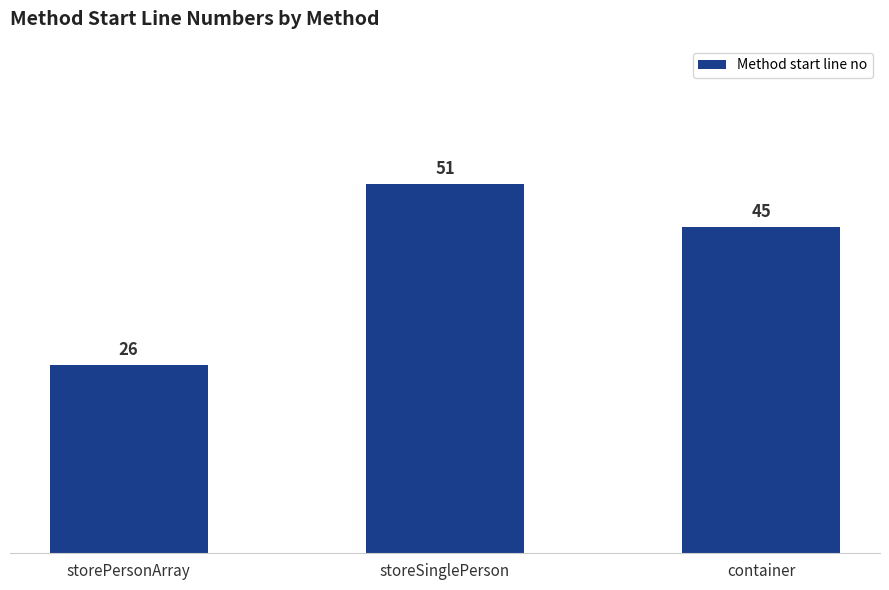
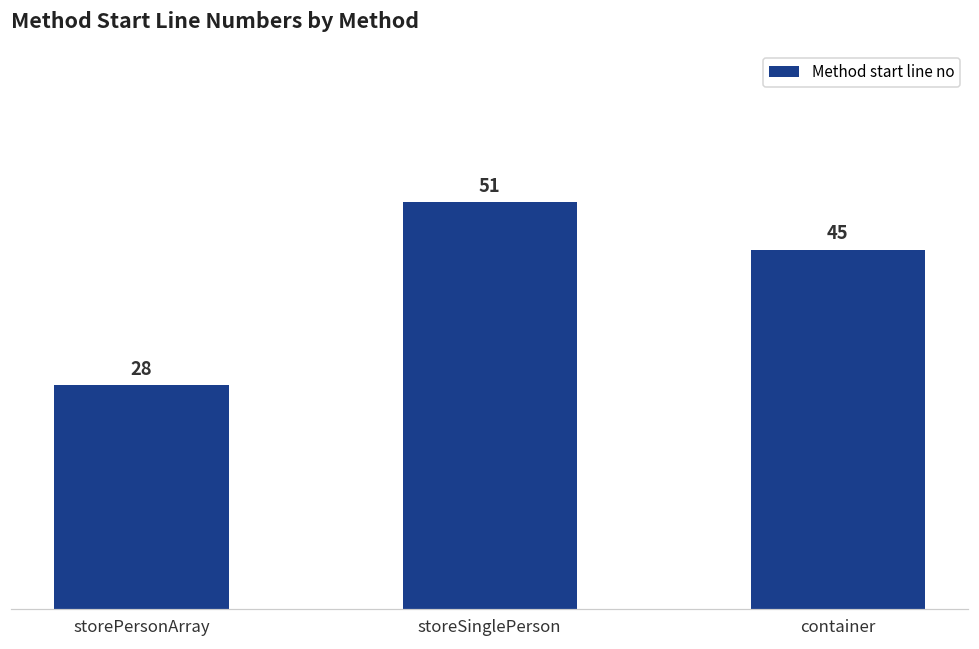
  {
-   "storePersonArray": 26,
+   "storePersonArray": 28,
    "storeSinglePerson": 51,
    "container": 45
  }
